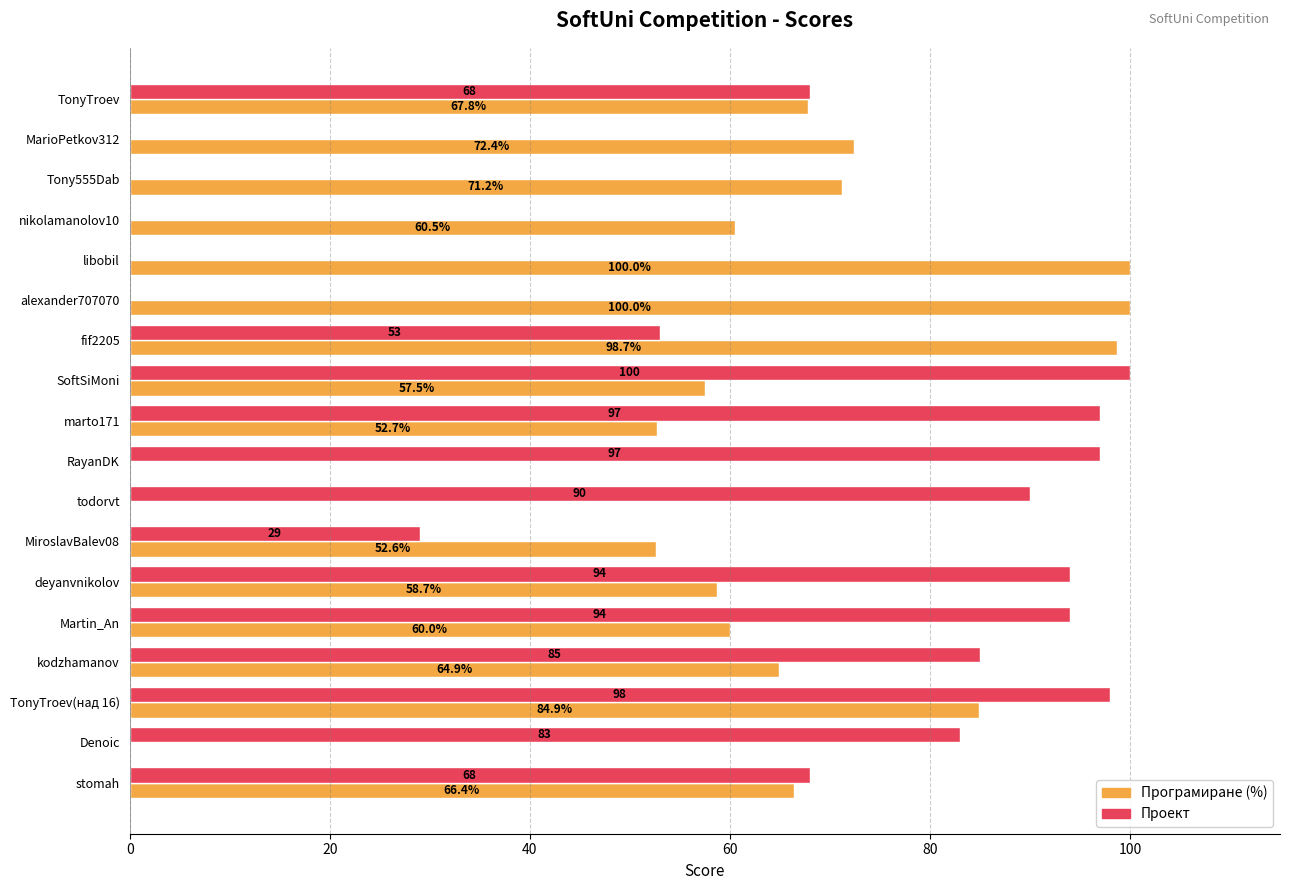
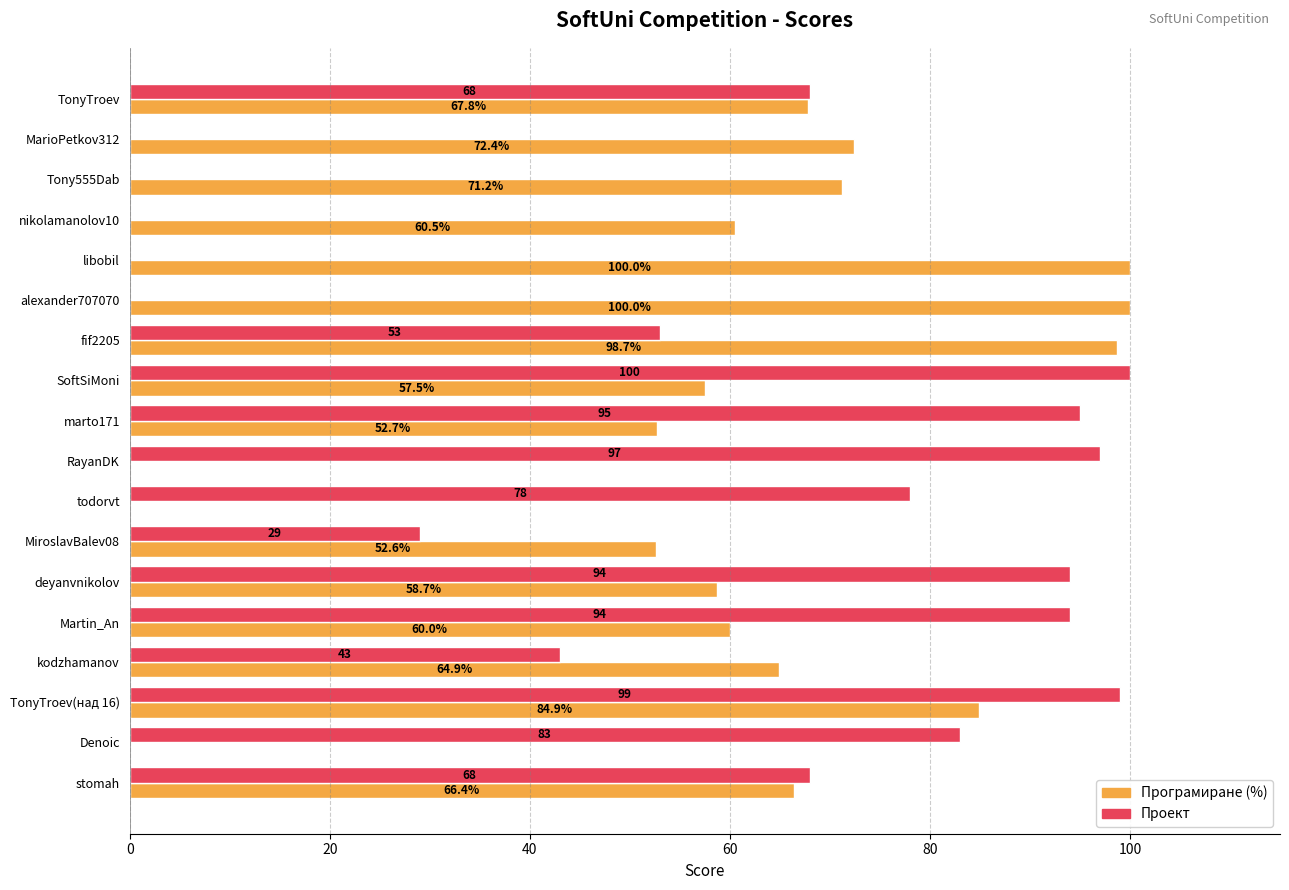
  {
    "Програмиране (%)": {
      "TonyTroev": "67.8%",
      "MarioPetkov312": "72.4%",
      "Tony555Dab": "71.2%",
      "nikolamanolov10": "60.5%",
      "libobil": "100.0%",
      "alexander707070": "100.0%",
      "fif2205": "98.7%",
      "SoftSiMoni": "57.5%",
      "marto171": "52.7%",
      "MiroslavBalev08": "52.6%",
      "deyanvnikolov": "58.7%",
      "Martin_An": "60.0%",
      "kodzhamanov": "64.9%",
      "TonyTroev(над 16)": "84.9%",
      "stomah": "66.4%"
    },
    "Проект": {
      "TonyTroev": "68",
      "fif2205": "53",
      "SoftSiMoni": "100",
-     "marto171": "97",
+     "marto171": "95",
      "RayanDK": "97",
-     "todorvt": "90",
+     "todorvt": "78",
      "MiroslavBalev08": "29",
      "deyanvnikolov": "94",
      "Martin_An": "94",
-     "kodzhamanov": "85",
-     "TonyTroev(над 16)": "98",
+     "kodzhamanov": "43",
+     "TonyTroev(над 16)": "99",
      "Denoic": "83",
      "stomah": "68"
    }
  }
